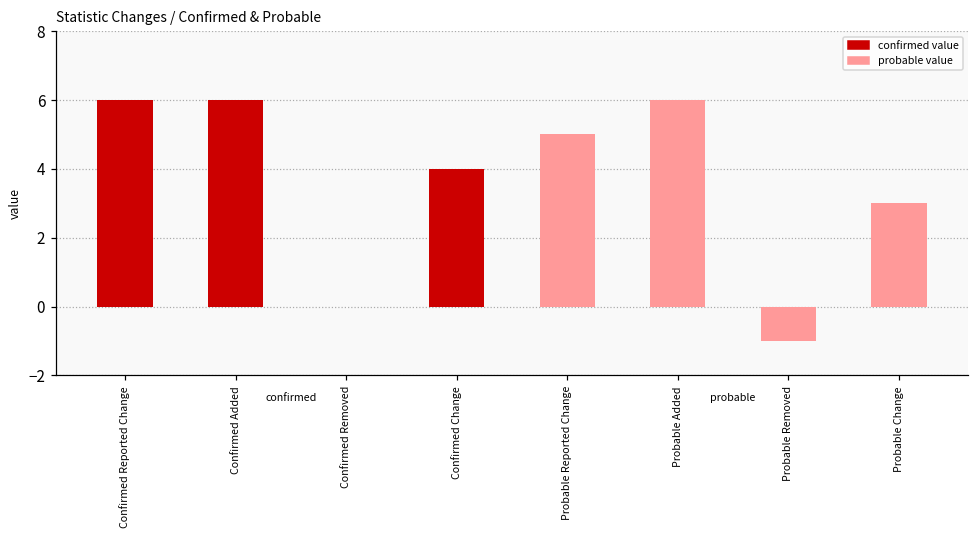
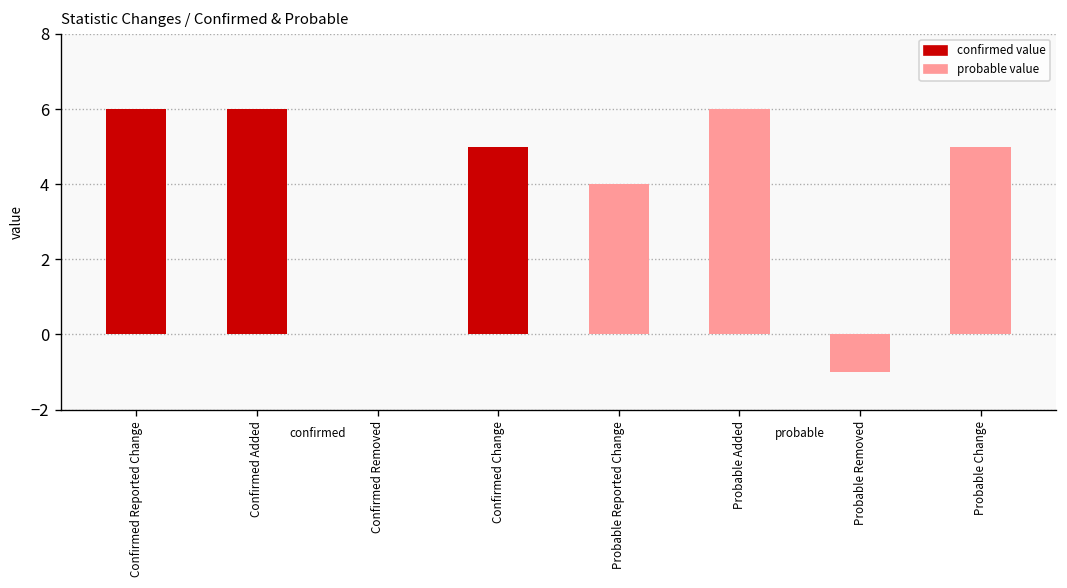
  {
    "Confirmed Reported Change": 6,
    "Confirmed Added": 6,
    "Confirmed Removed": 0,
-   "Confirmed Change": 4,
-   "Probable Reported Change": 5,
+   "Confirmed Change": 5,
+   "Probable Reported Change": 4,
    "Probable Added": 6,
    "Probable Removed": -1,
-   "Probable Change": 3
+   "Probable Change": 5
  }
